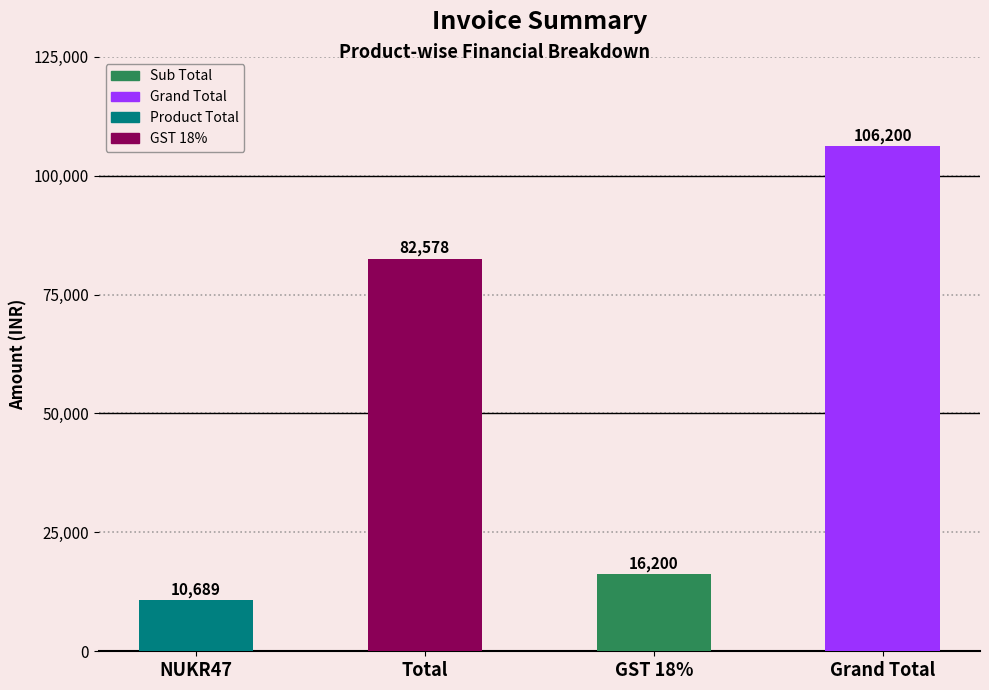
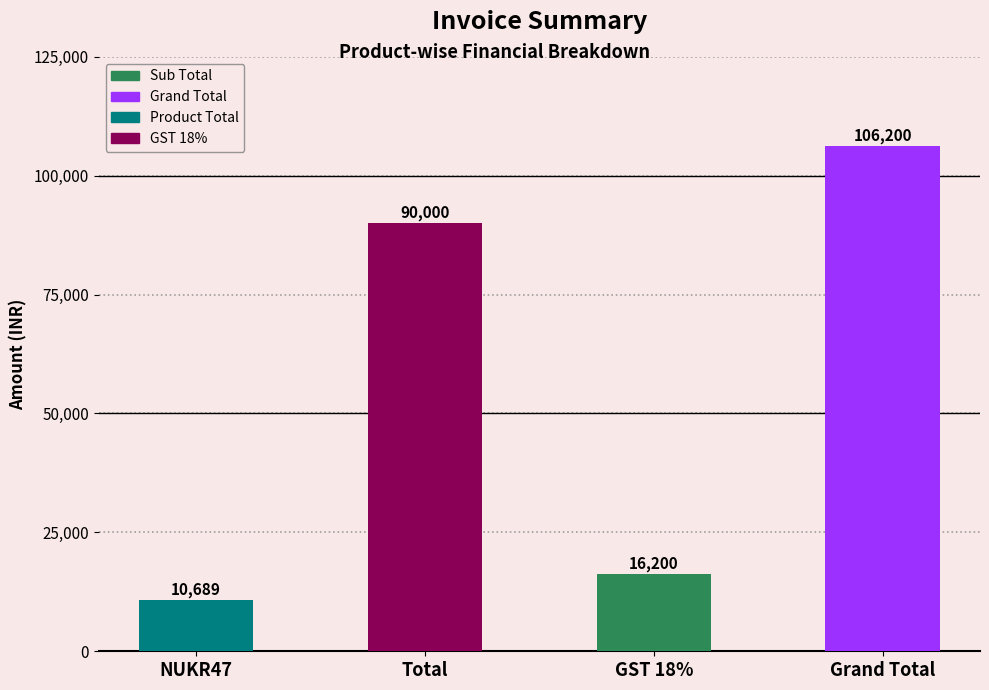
  {
    "NUKR47": "10,689",
-   "Total": "82,578",
+   "Total": "90,000",
    "GST 18%": "16,200",
    "Grand Total": "106,200"
  }
